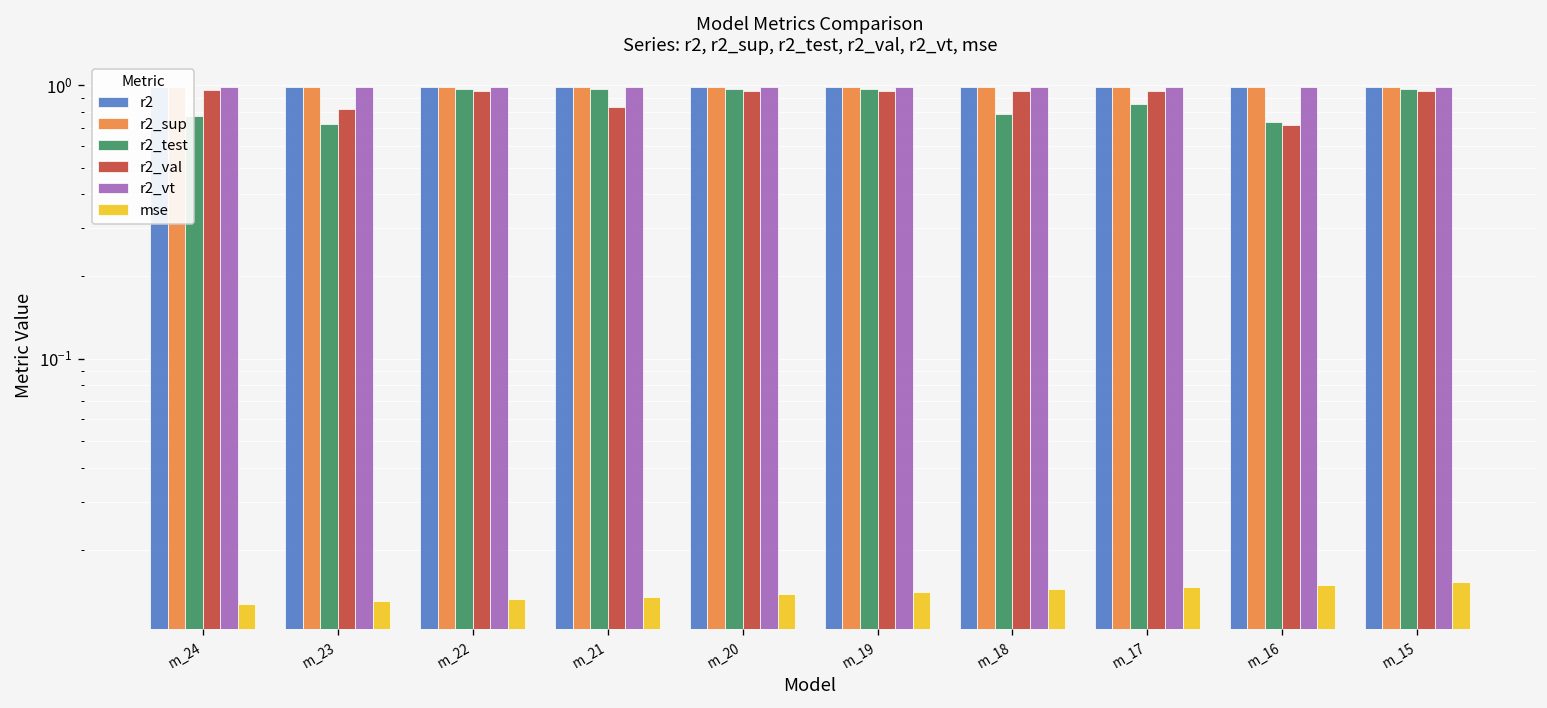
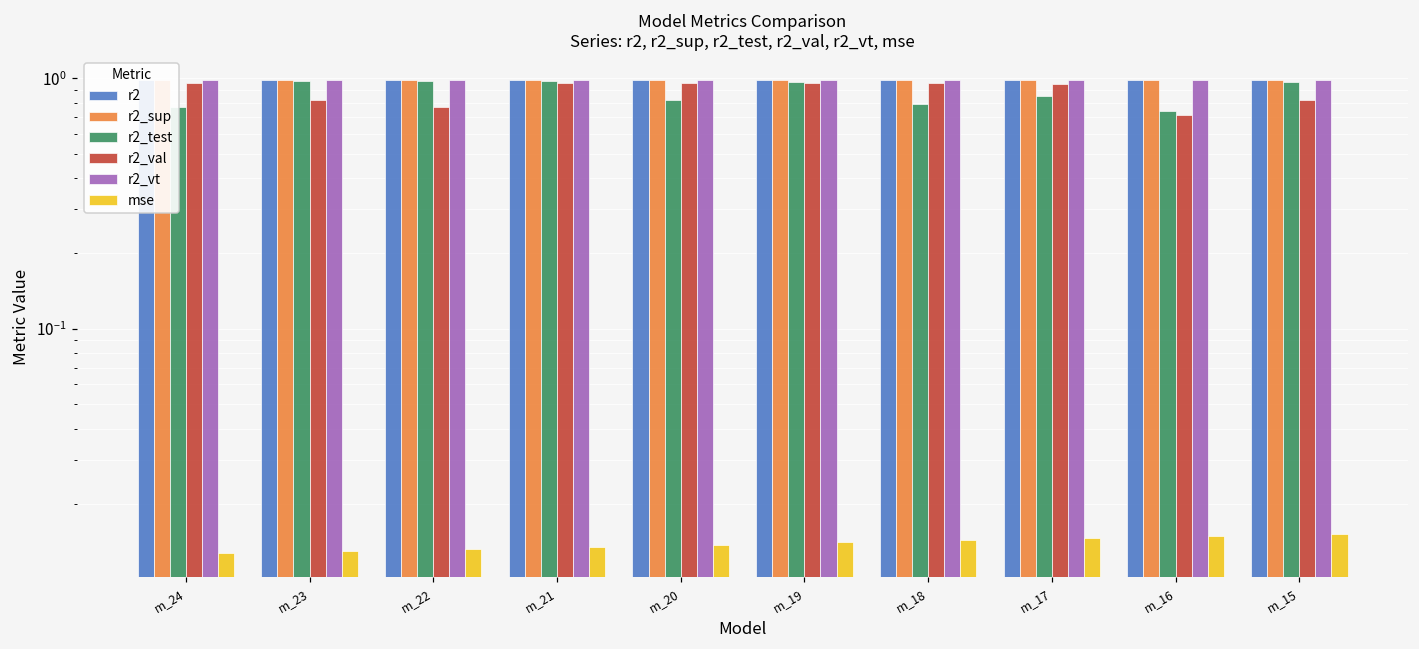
  {
    "r2": {
      "m_23": 0.99,
      "m_22": 0.99,
      "m_21": 0.99,
      "m_20": 0.99,
      "m_19": 0.98,
      "m_18": 0.98,
      "m_17": 0.98,
      "m_16": 0.98,
      "m_15": 0.98
    },
    "r2_sup": {
      "m_23": 0.99,
      "m_22": 0.99,
      "m_21": 0.99,
      "m_20": 0.99,
      "m_19": 0.98,
      "m_18": 0.98,
      "m_17": 0.98,
      "m_16": 0.98,
      "m_15": 0.98
    },
    "r2_test": {
-     "m_23": 0.72,
+     "m_23": 0.97,
      "m_22": 0.97,
      "m_21": 0.97,
-     "m_20": 0.97,
+     "m_20": 0.82,
      "m_19": 0.97,
      "m_18": 0.79,
      "m_17": 0.85,
      "m_16": 0.74,
      "m_15": 0.97
    },
    "r2_val": {
      "m_24": 0.96,
      "m_23": 0.82,
-     "m_22": 0.96,
-     "m_21": 0.84,
+     "m_22": 0.77,
+     "m_21": 0.96,
      "m_20": 0.96,
      "m_19": 0.95,
      "m_18": 0.95,
      "m_17": 0.95,
      "m_16": 0.72,
-     "m_15": 0.95
+     "m_15": 0.82
    },
    "r2_vt": {
      "m_24": 0.99,
      "m_23": 0.99,
      "m_22": 0.99,
      "m_21": 0.99,
      "m_20": 0.99,
      "m_19": 0.99,
      "m_18": 0.99,
      "m_17": 0.98,
      "m_16": 0.98,
      "m_15": 0.98
    },
    "mse": {
      "m_24": 0.013,
      "m_23": 0.013,
      "m_22": 0.013,
      "m_21": 0.014,
      "m_20": 0.014,
      "m_19": 0.014,
      "m_18": 0.014,
      "m_17": 0.015,
      "m_16": 0.015,
      "m_15": 0.015
    }
  }
